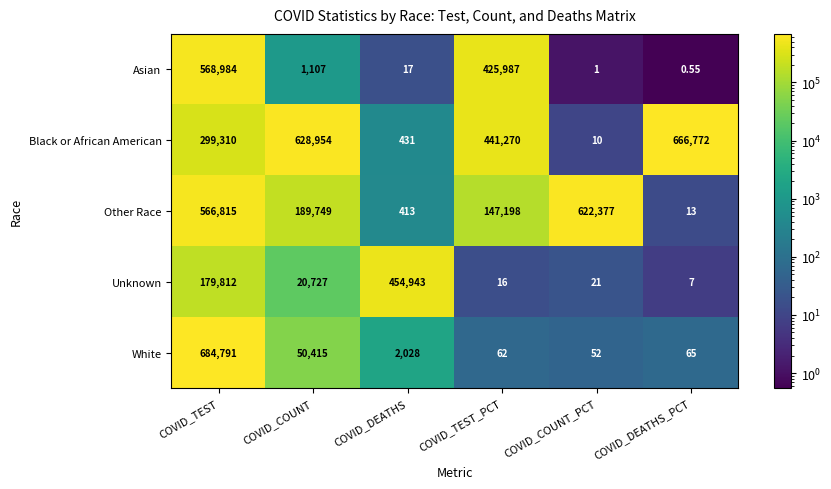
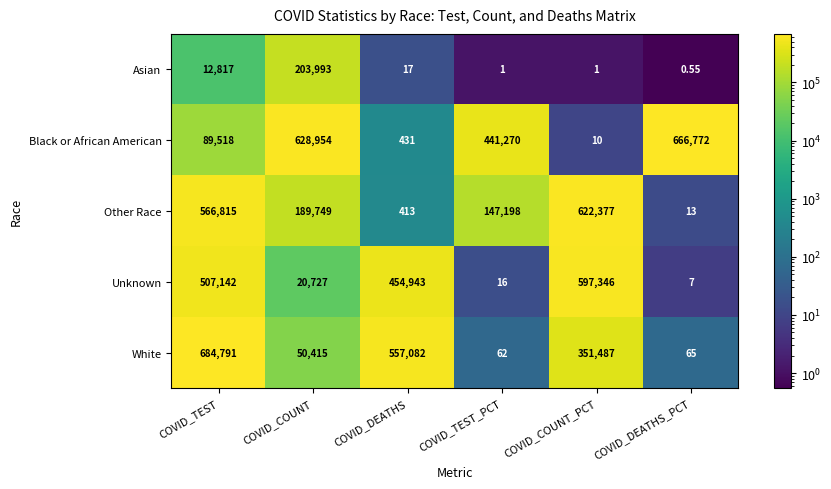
  {
    "Asian": {
-     "COVID_TEST": "568,984",
-     "COVID_COUNT": "1,107",
+     "COVID_TEST": "12,817",
+     "COVID_COUNT": "203,993",
      "COVID_DEATHS": "17",
-     "COVID_TEST_PCT": "425,987",
+     "COVID_TEST_PCT": "1",
      "COVID_COUNT_PCT": "1",
      "COVID_DEATHS_PCT": "0.55"
    },
    "Black or African American": {
-     "COVID_TEST": "299,310",
+     "COVID_TEST": "89,518",
      "COVID_COUNT": "628,954",
      "COVID_DEATHS": "431",
      "COVID_TEST_PCT": "441,270",
      "COVID_COUNT_PCT": "10",
      "COVID_DEATHS_PCT": "666,772"
    },
    "Other Race": {
      "COVID_TEST": "566,815",
      "COVID_COUNT": "189,749",
      "COVID_DEATHS": "413",
      "COVID_TEST_PCT": "147,198",
      "COVID_COUNT_PCT": "622,377",
      "COVID_DEATHS_PCT": "13"
    },
    "Unknown": {
-     "COVID_TEST": "179,812",
+     "COVID_TEST": "507,142",
      "COVID_COUNT": "20,727",
      "COVID_DEATHS": "454,943",
      "COVID_TEST_PCT": "16",
-     "COVID_COUNT_PCT": "21",
+     "COVID_COUNT_PCT": "597,346",
      "COVID_DEATHS_PCT": "7"
    },
    "White": {
      "COVID_TEST": "684,791",
      "COVID_COUNT": "50,415",
-     "COVID_DEATHS": "2,028",
+     "COVID_DEATHS": "557,082",
      "COVID_TEST_PCT": "62",
-     "COVID_COUNT_PCT": "52",
+     "COVID_COUNT_PCT": "351,487",
      "COVID_DEATHS_PCT": "65"
    }
  }
